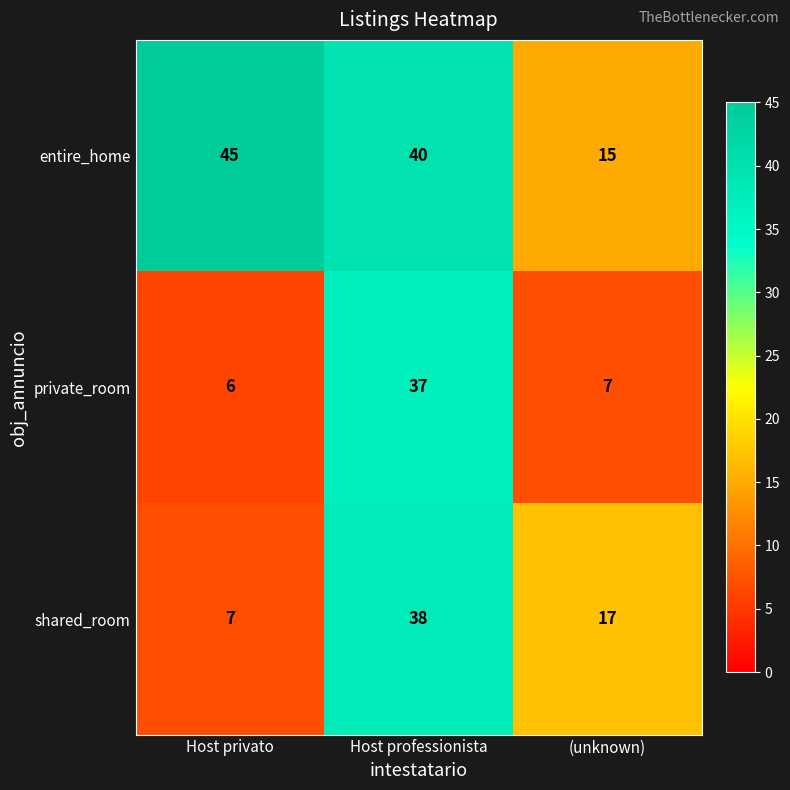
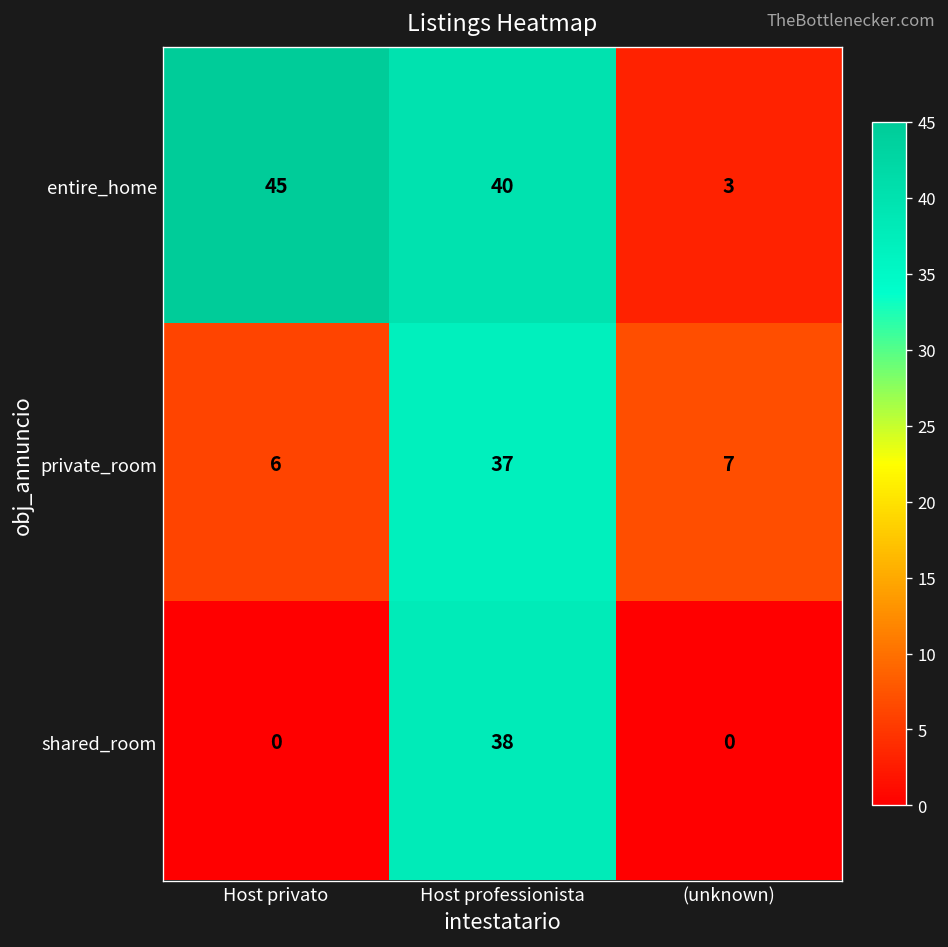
  {
    "entire_home": {
      "Host privato": 45,
      "Host professionista": 40,
-     "(unknown)": 15
+     "(unknown)": 3
    },
    "private_room": {
      "Host privato": 6,
      "Host professionista": 37,
      "(unknown)": 7
    },
    "shared_room": {
-     "Host privato": 7,
+     "Host privato": 0,
      "Host professionista": 38,
-     "(unknown)": 17
+     "(unknown)": 0
    }
  }
